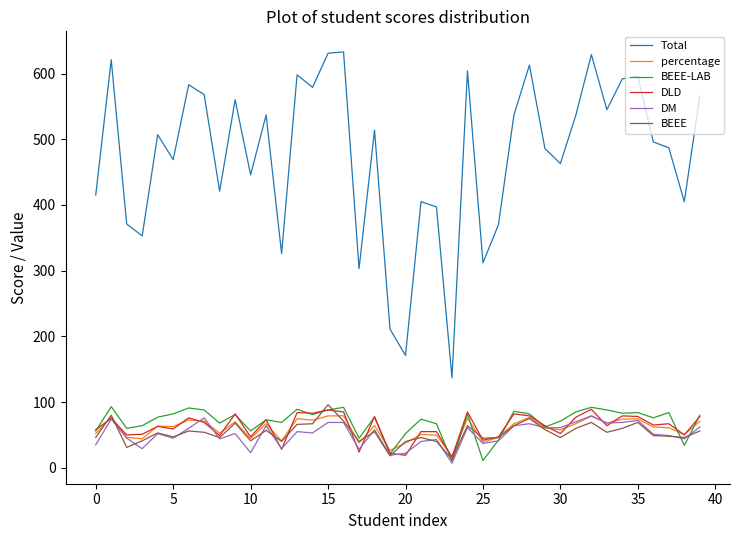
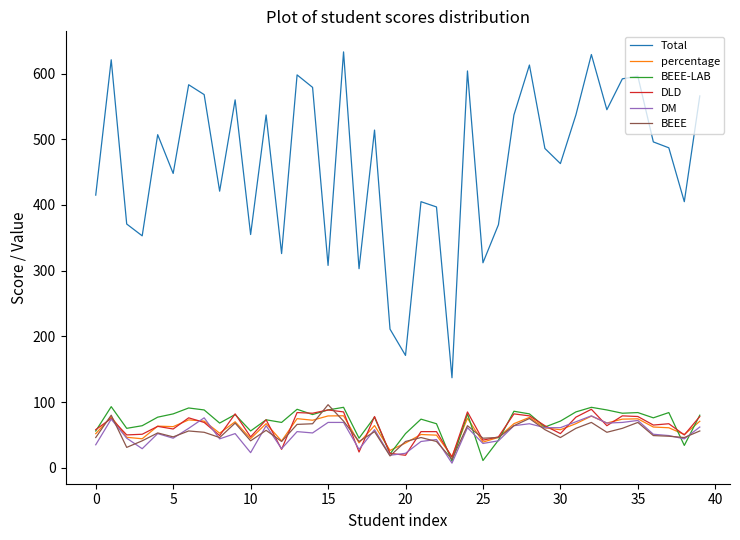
  {
    "Total": {
      "0": 420,
-     "5": 470,
-     "10": 450,
-     "15": 630,
+     "5": 450,
+     "10": 360,
+     "15": 310,
      "20": 170,
      "25": 310,
      "30": 460
    },
    "percentage": {
      "0": 50,
      "15": 80
    },
    "BEEE-LAB": {
      "5": 80,
      "10": 60,
      "20": 50,
      "25": 10,
      "30": 70,
      "35": 80
    },
    "DLD": {
      "30": 50
    },
    "DM": {
      "0": 40,
      "10": 20,
      "15": 70
    },
    "BEEE": {
      "0": 50,
      "15": 100,
      "30": 50
    }
  }
